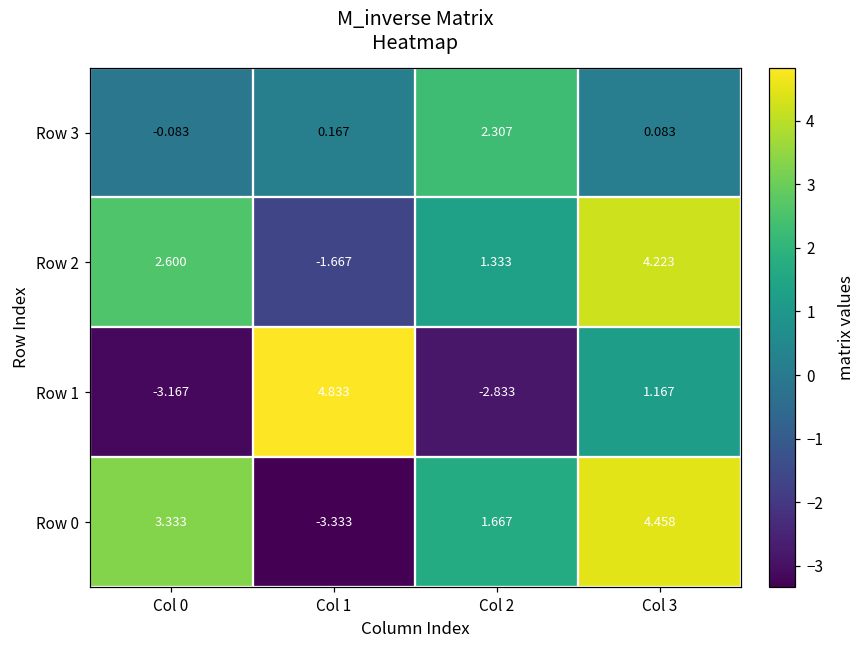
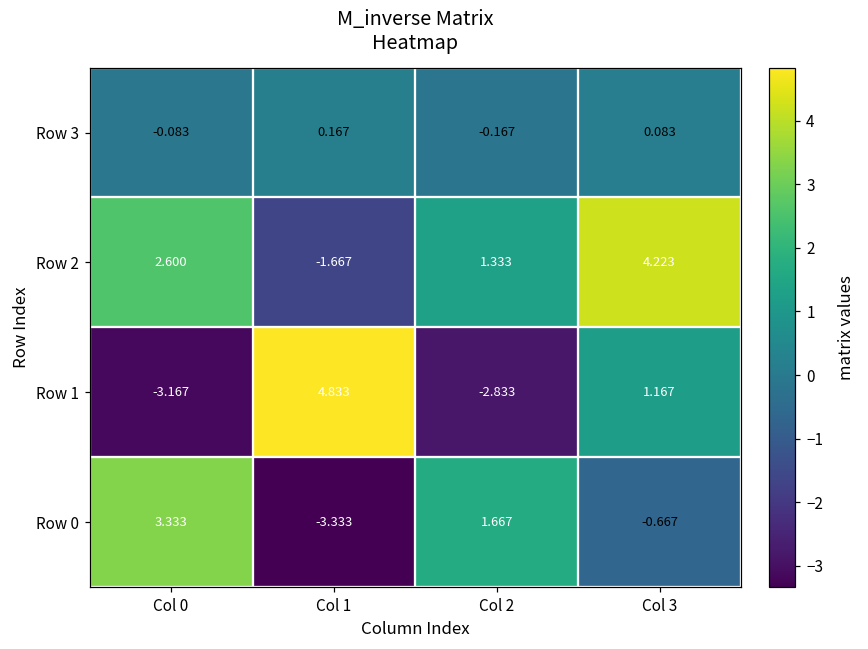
  {
    "Row 3": {
      "Col 0": -0.083,
      "Col 1": 0.167,
-     "Col 2": 2.307,
+     "Col 2": -0.167,
      "Col 3": 0.083
    },
    "Row 2": {
      "Col 0": 2.600,
      "Col 1": -1.667,
      "Col 2": 1.333,
      "Col 3": 4.223
    },
    "Row 1": {
      "Col 0": -3.167,
      "Col 1": 4.833,
      "Col 2": -2.833,
      "Col 3": 1.167
    },
    "Row 0": {
      "Col 0": 3.333,
      "Col 1": -3.333,
      "Col 2": 1.667,
-     "Col 3": 4.458
+     "Col 3": -0.667
    }
  }
